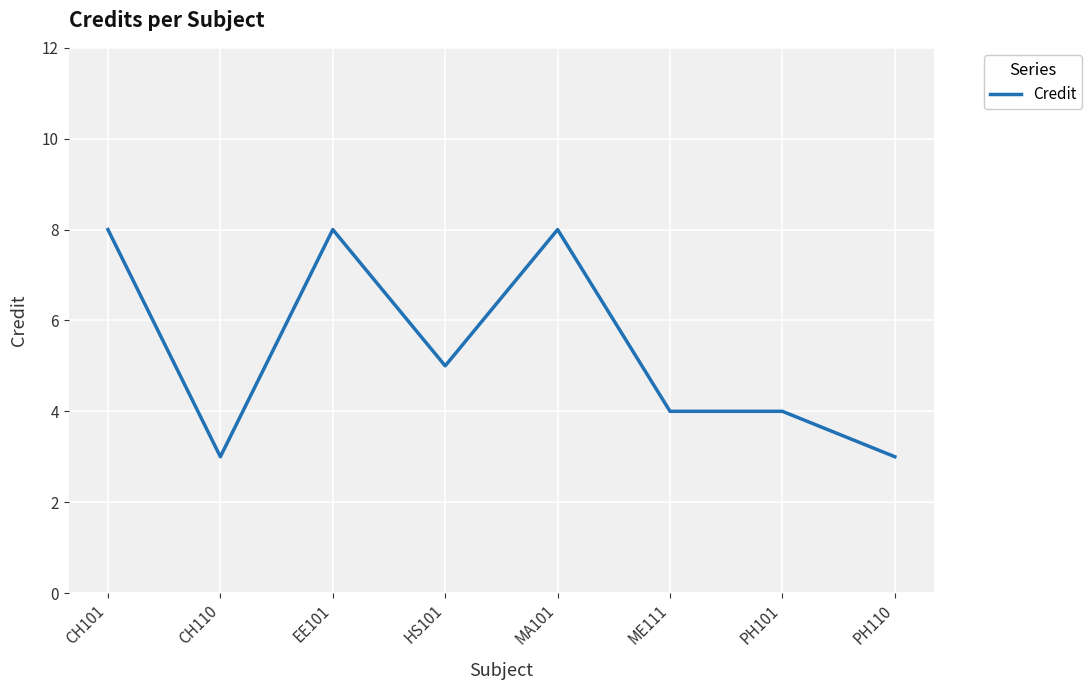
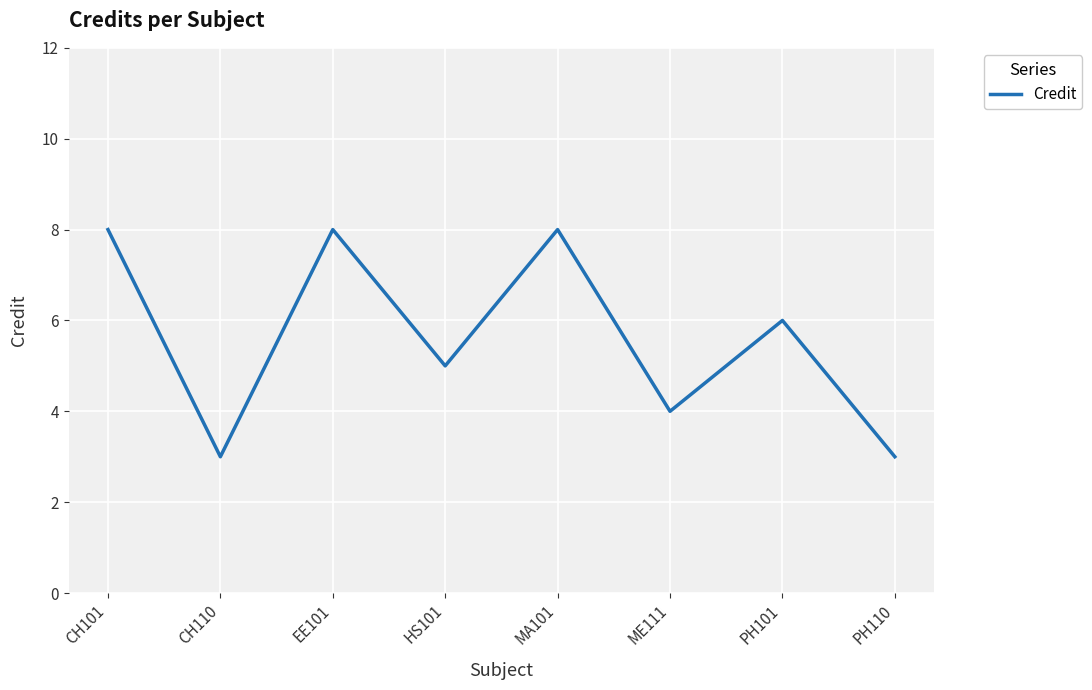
  {
    "CH101": 8,
    "CH110": 3,
    "EE101": 8,
    "HS101": 5,
    "MA101": 8,
    "ME111": 4,
-   "PH101": 4,
+   "PH101": 6,
    "PH110": 3
  }
